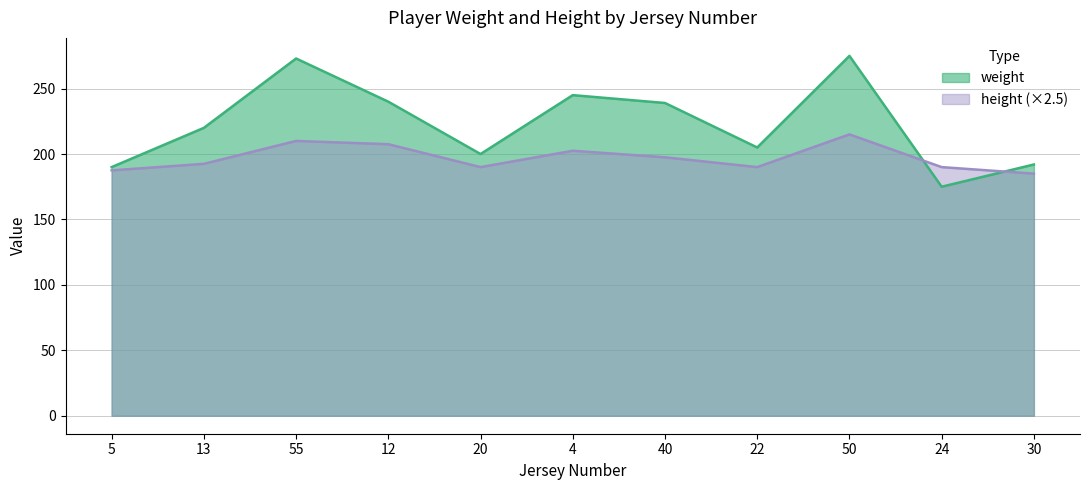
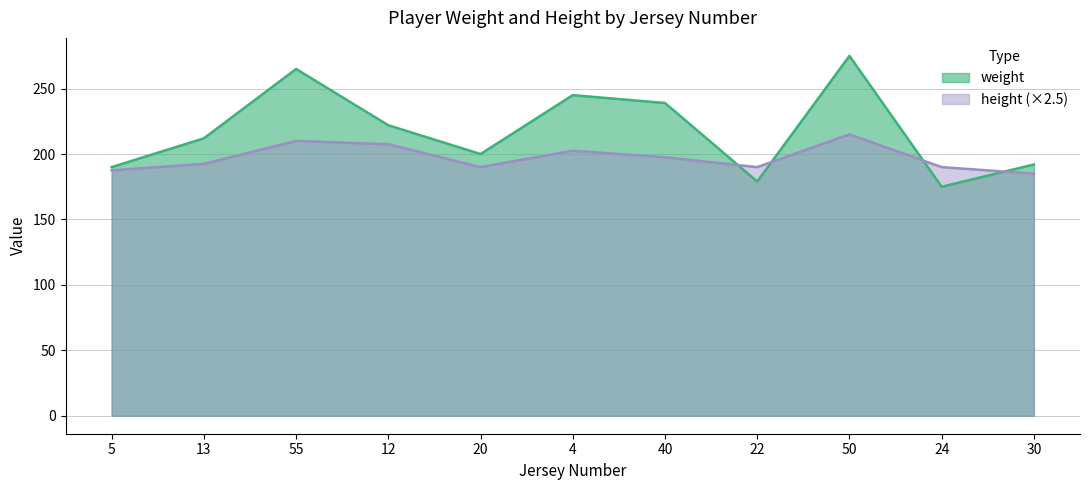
  {
    "weight": {
      "5": 190,
-     "13": 220,
-     "55": 273,
-     "12": 240,
+     "13": 212,
+     "55": 265,
+     "12": 222,
      "20": 200,
      "4": 245,
      "40": 239,
-     "22": 205,
+     "22": 179,
      "50": 275,
      "24": 175,
      "30": 192
    },
    "height (×2.5)": {
      "5": 188,
      "13": 193,
      "55": 210,
      "12": 208,
      "20": 190,
      "4": 203,
      "40": 198,
      "22": 190,
      "50": 215,
      "24": 190,
      "30": 185
    }
  }
